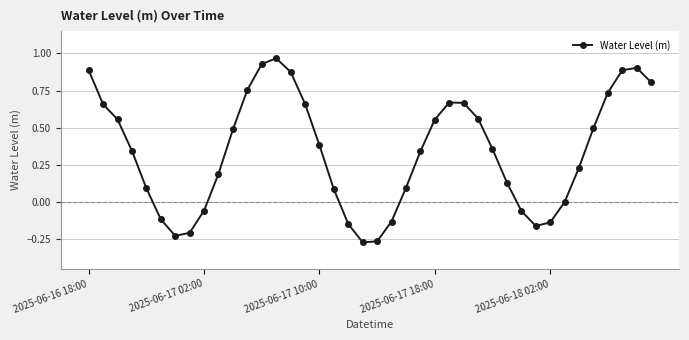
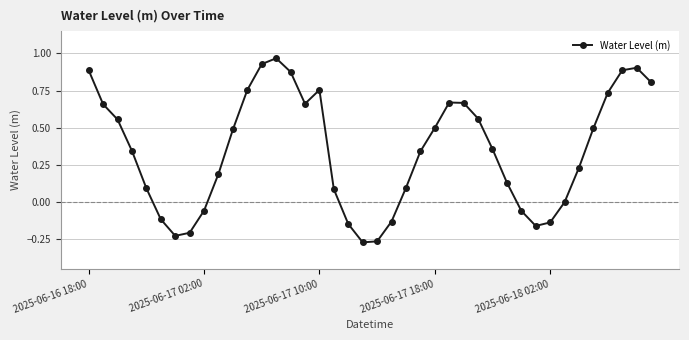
  {
    "2025-06-16 18:00": 0.89,
    "2025-06-17 02:00": -0.06,
-   "2025-06-17 10:00": 0.38,
-   "2025-06-17 18:00": 0.55,
+   "2025-06-17 10:00": 0.75,
+   "2025-06-17 18:00": 0.50,
    "2025-06-18 02:00": -0.14
  }
